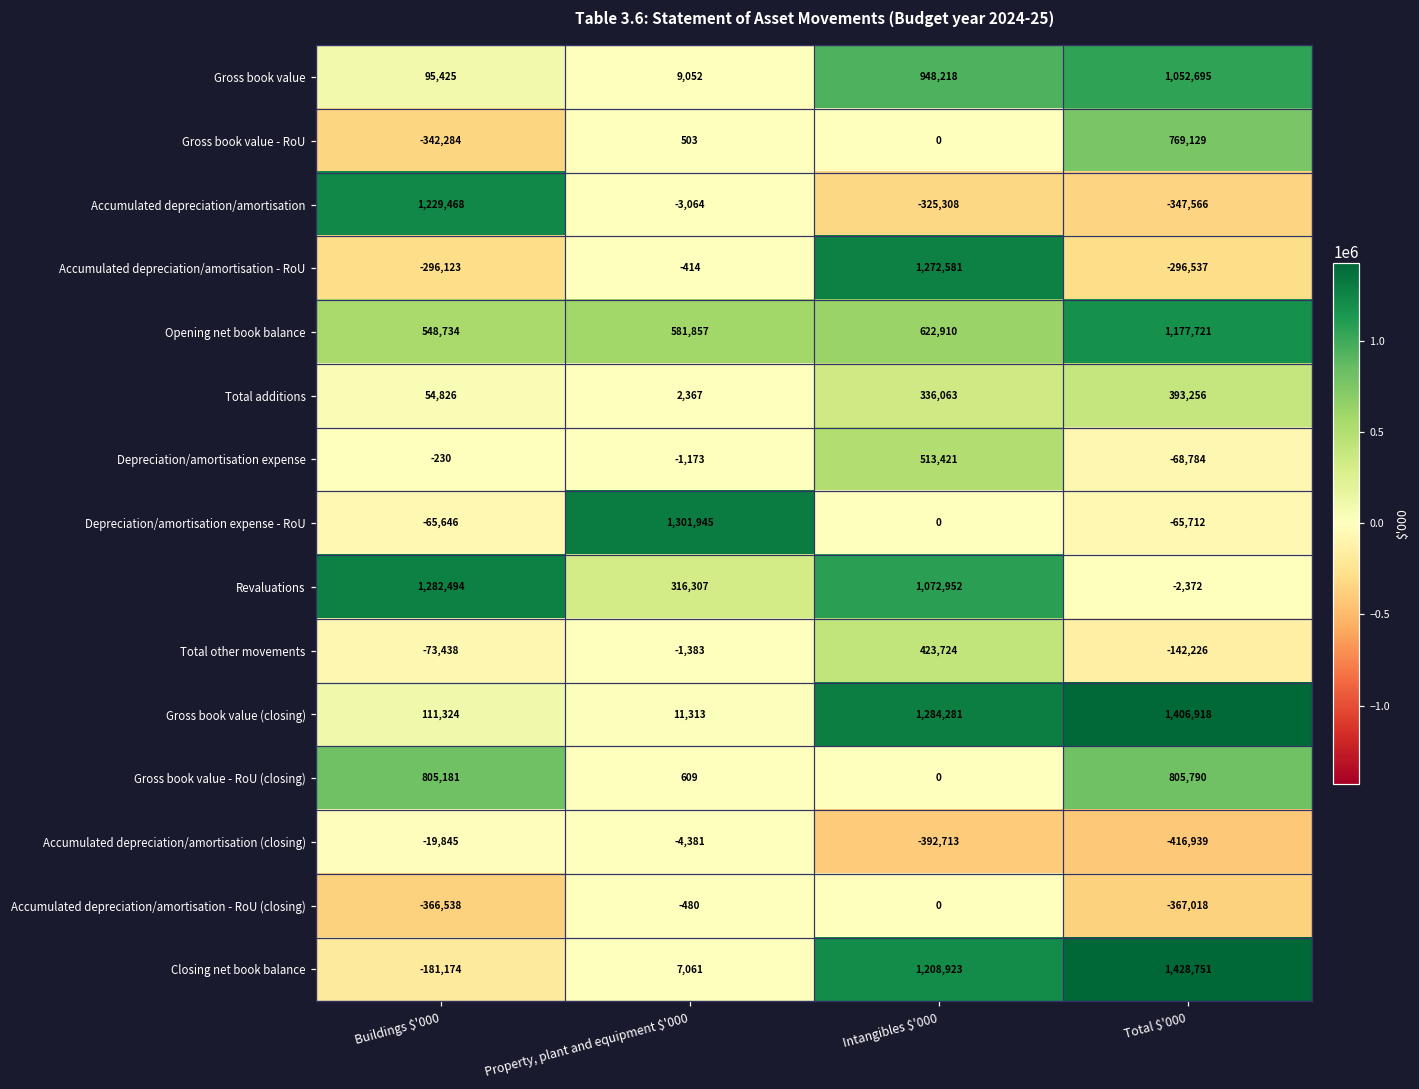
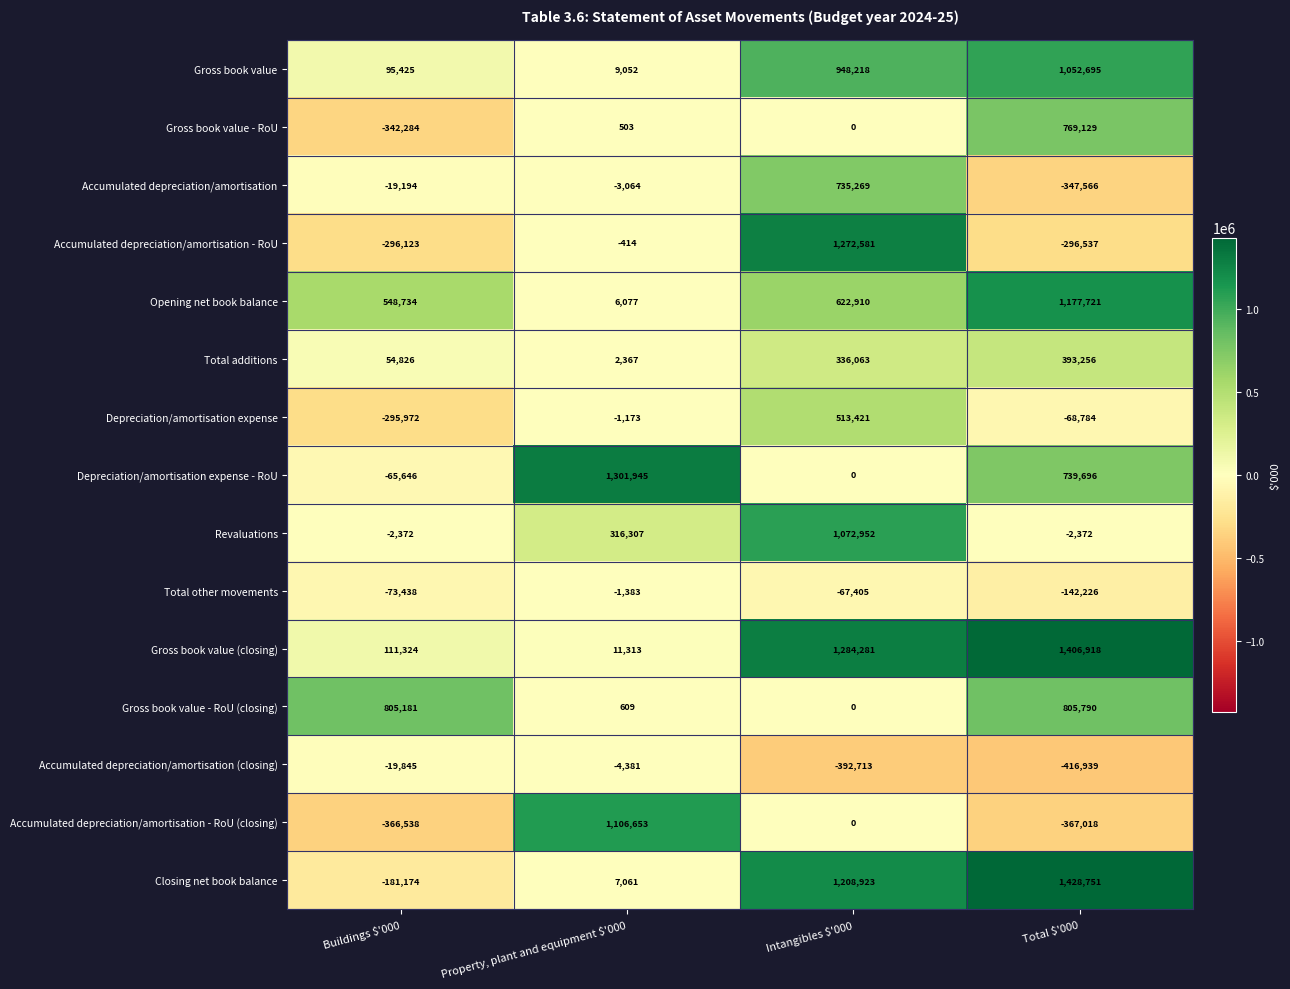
  {
    "Gross book value": {
      "Buildings $'000": "95,425",
      "Property, plant and equipment $'000": "9,052",
      "Intangibles $'000": "948,218",
      "Total $'000": "1,052,695"
    },
    "Gross book value - RoU": {
      "Buildings $'000": "-342,284",
      "Property, plant and equipment $'000": "503",
      "Intangibles $'000": "0",
      "Total $'000": "769,129"
    },
    "Accumulated depreciation/amortisation": {
-     "Buildings $'000": "1,229,468",
+     "Buildings $'000": "-19,194",
      "Property, plant and equipment $'000": "-3,064",
-     "Intangibles $'000": "-325,308",
+     "Intangibles $'000": "735,269",
      "Total $'000": "-347,566"
    },
    "Accumulated depreciation/amortisation - RoU": {
      "Buildings $'000": "-296,123",
      "Property, plant and equipment $'000": "-414",
      "Intangibles $'000": "1,272,581",
      "Total $'000": "-296,537"
    },
    "Opening net book balance": {
      "Buildings $'000": "548,734",
-     "Property, plant and equipment $'000": "581,857",
+     "Property, plant and equipment $'000": "6,077",
      "Intangibles $'000": "622,910",
      "Total $'000": "1,177,721"
    },
    "Total additions": {
      "Buildings $'000": "54,826",
      "Property, plant and equipment $'000": "2,367",
      "Intangibles $'000": "336,063",
      "Total $'000": "393,256"
    },
    "Depreciation/amortisation expense": {
-     "Buildings $'000": "-230",
+     "Buildings $'000": "-295,972",
      "Property, plant and equipment $'000": "-1,173",
      "Intangibles $'000": "513,421",
      "Total $'000": "-68,784"
    },
    "Depreciation/amortisation expense - RoU": {
      "Buildings $'000": "-65,646",
      "Property, plant and equipment $'000": "1,301,945",
      "Intangibles $'000": "0",
-     "Total $'000": "-65,712"
+     "Total $'000": "739,696"
    },
    "Revaluations": {
-     "Buildings $'000": "1,282,494",
+     "Buildings $'000": "-2,372",
      "Property, plant and equipment $'000": "316,307",
      "Intangibles $'000": "1,072,952",
      "Total $'000": "-2,372"
    },
    "Total other movements": {
      "Buildings $'000": "-73,438",
      "Property, plant and equipment $'000": "-1,383",
-     "Intangibles $'000": "423,724",
+     "Intangibles $'000": "-67,405",
      "Total $'000": "-142,226"
    },
    "Gross book value (closing)": {
      "Buildings $'000": "111,324",
      "Property, plant and equipment $'000": "11,313",
      "Intangibles $'000": "1,284,281",
      "Total $'000": "1,406,918"
    },
    "Gross book value - RoU (closing)": {
      "Buildings $'000": "805,181",
      "Property, plant and equipment $'000": "609",
      "Intangibles $'000": "0",
      "Total $'000": "805,790"
    },
    "Accumulated depreciation/amortisation (closing)": {
      "Buildings $'000": "-19,845",
      "Property, plant and equipment $'000": "-4,381",
      "Intangibles $'000": "-392,713",
      "Total $'000": "-416,939"
    },
    "Accumulated depreciation/amortisation - RoU (closing)": {
      "Buildings $'000": "-366,538",
-     "Property, plant and equipment $'000": "-480",
+     "Property, plant and equipment $'000": "1,106,653",
      "Intangibles $'000": "0",
      "Total $'000": "-367,018"
    },
    "Closing net book balance": {
      "Buildings $'000": "-181,174",
      "Property, plant and equipment $'000": "7,061",
      "Intangibles $'000": "1,208,923",
      "Total $'000": "1,428,751"
    }
  }
